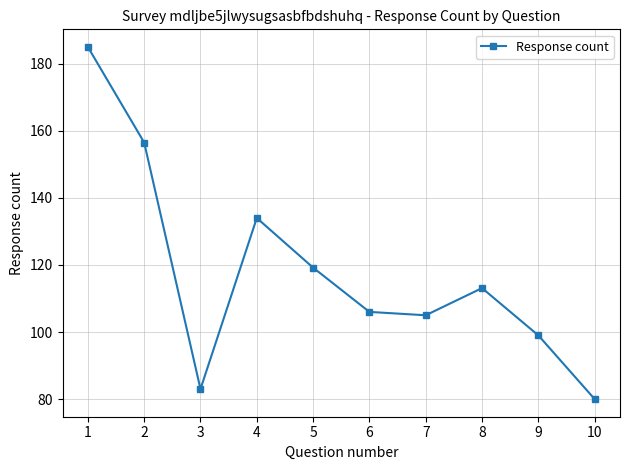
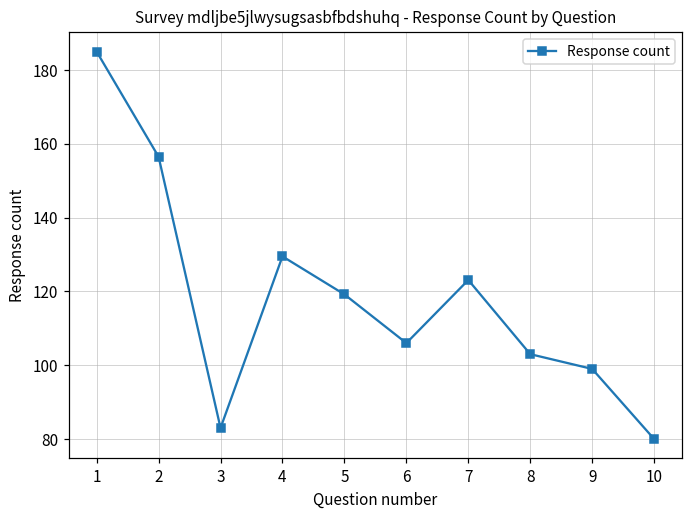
  {
    "1": 185,
    "2": 157,
    "3": 83,
-   "4": 134,
+   "4": 130,
    "5": 119,
    "6": 106,
-   "7": 105,
-   "8": 113,
+   "7": 123,
+   "8": 103,
    "9": 99,
    "10": 80
  }
